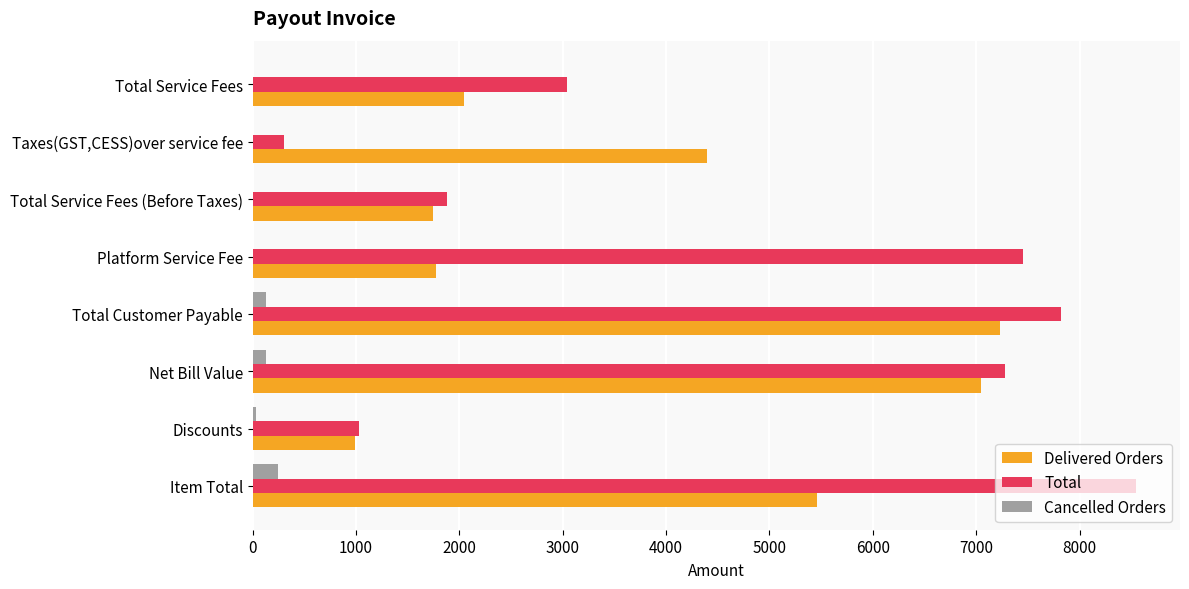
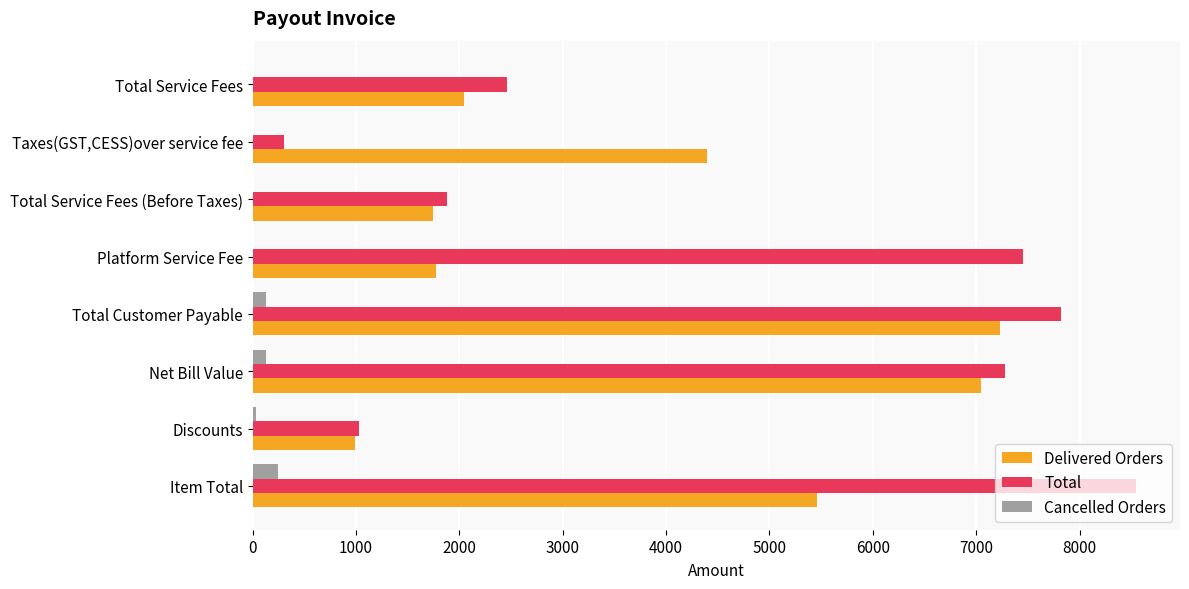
  {
    "Delivered Orders": {
      "Total Service Fees": 2050,
      "Taxes(GST,CESS)over service fee": 4400,
      "Total Service Fees (Before Taxes)": 1740,
      "Platform Service Fee": 1770,
      "Total Customer Payable": 7230,
      "Net Bill Value": 7050,
      "Discounts": 990,
      "Item Total": 5460
    },
    "Total": {
-     "Total Service Fees": 3050,
+     "Total Service Fees": 2460,
      "Taxes(GST,CESS)over service fee": 300,
      "Total Service Fees (Before Taxes)": 1880,
      "Platform Service Fee": 7460,
      "Total Customer Payable": 7820,
      "Net Bill Value": 7280,
      "Discounts": 1030
    },
    "Cancelled Orders": {
      "Total Service Fees": 0,
      "Taxes(GST,CESS)over service fee": 0,
      "Total Service Fees (Before Taxes)": 0,
      "Platform Service Fee": 0,
      "Total Customer Payable": 130,
      "Net Bill Value": 130,
      "Discounts": 30,
      "Item Total": 250
    }
  }
